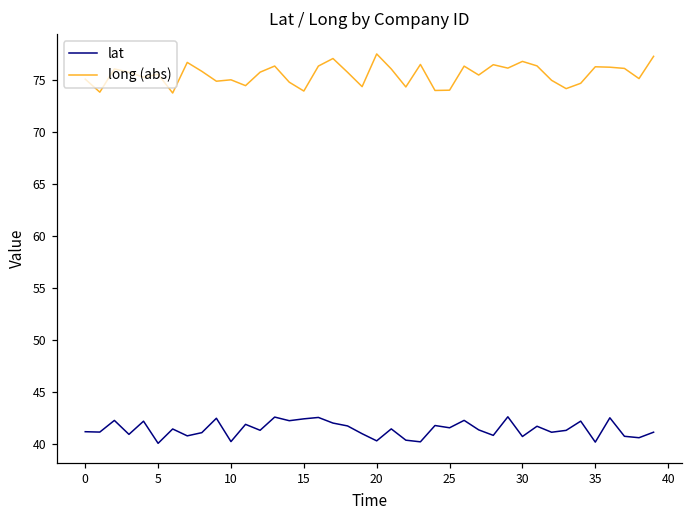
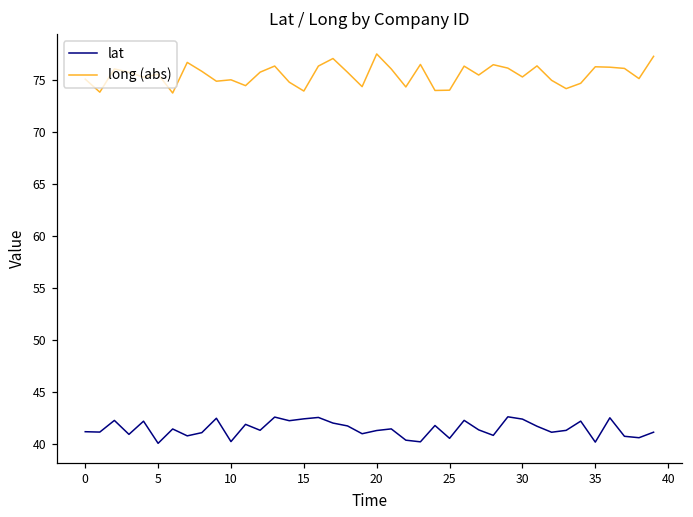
  {
    "lat": {
      "0": 41,
      "5": 40,
      "10": 40,
      "15": 42,
-     "20": 40,
-     "25": 42,
-     "30": 41,
+     "20": 41,
+     "25": 41,
+     "30": 42,
      "35": 40
    },
    "long (abs)": {
      "10": 75,
      "15": 74,
      "20": 78,
      "25": 74,
-     "30": 77,
+     "30": 75,
      "35": 76
    }
  }
